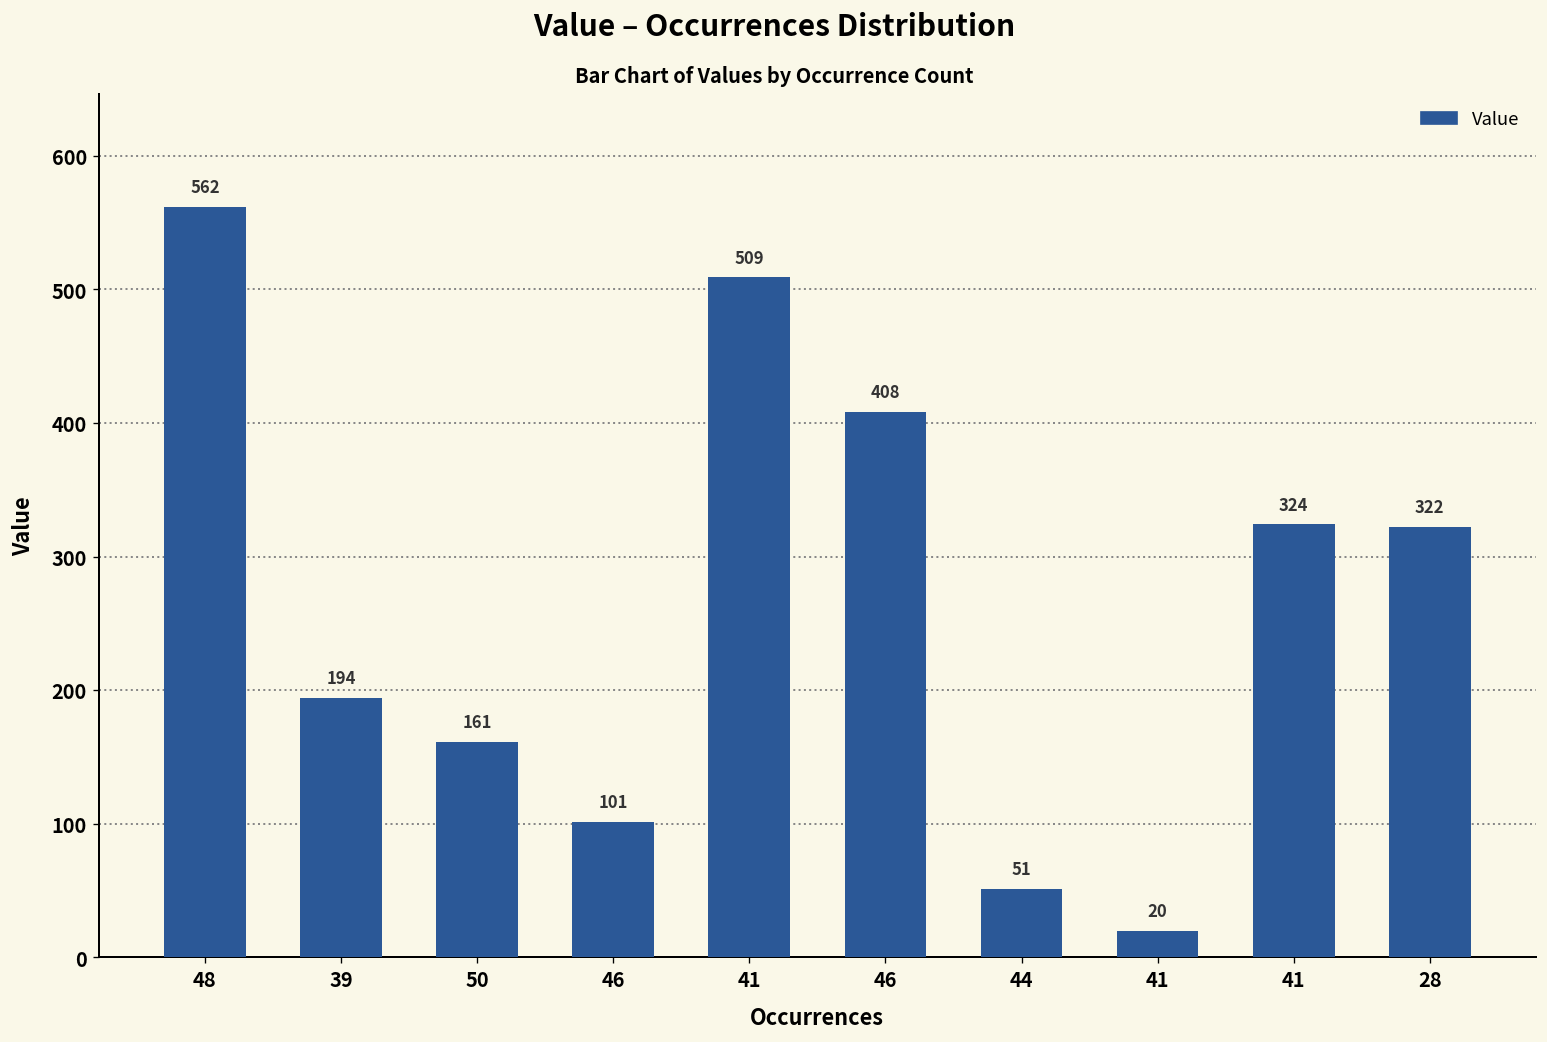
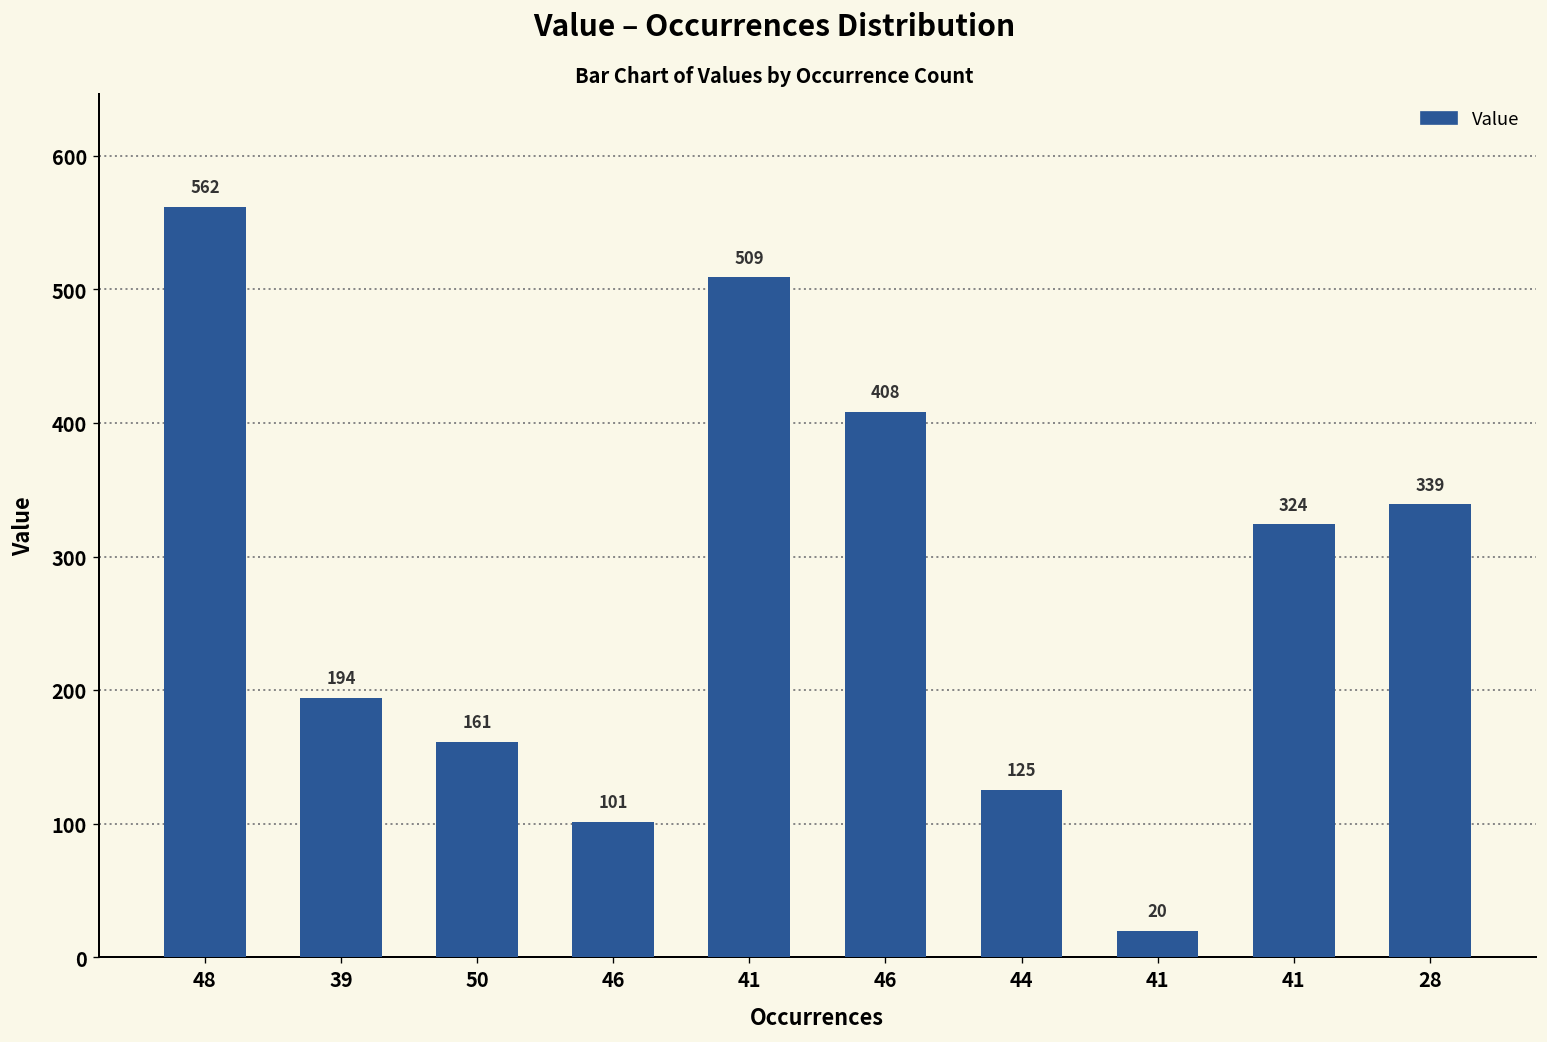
  {
    "48": 562,
    "39": 194,
    "50": 161,
-   "44": 51,
-   "28": 322
+   "44": 125,
+   "28": 339
  }
